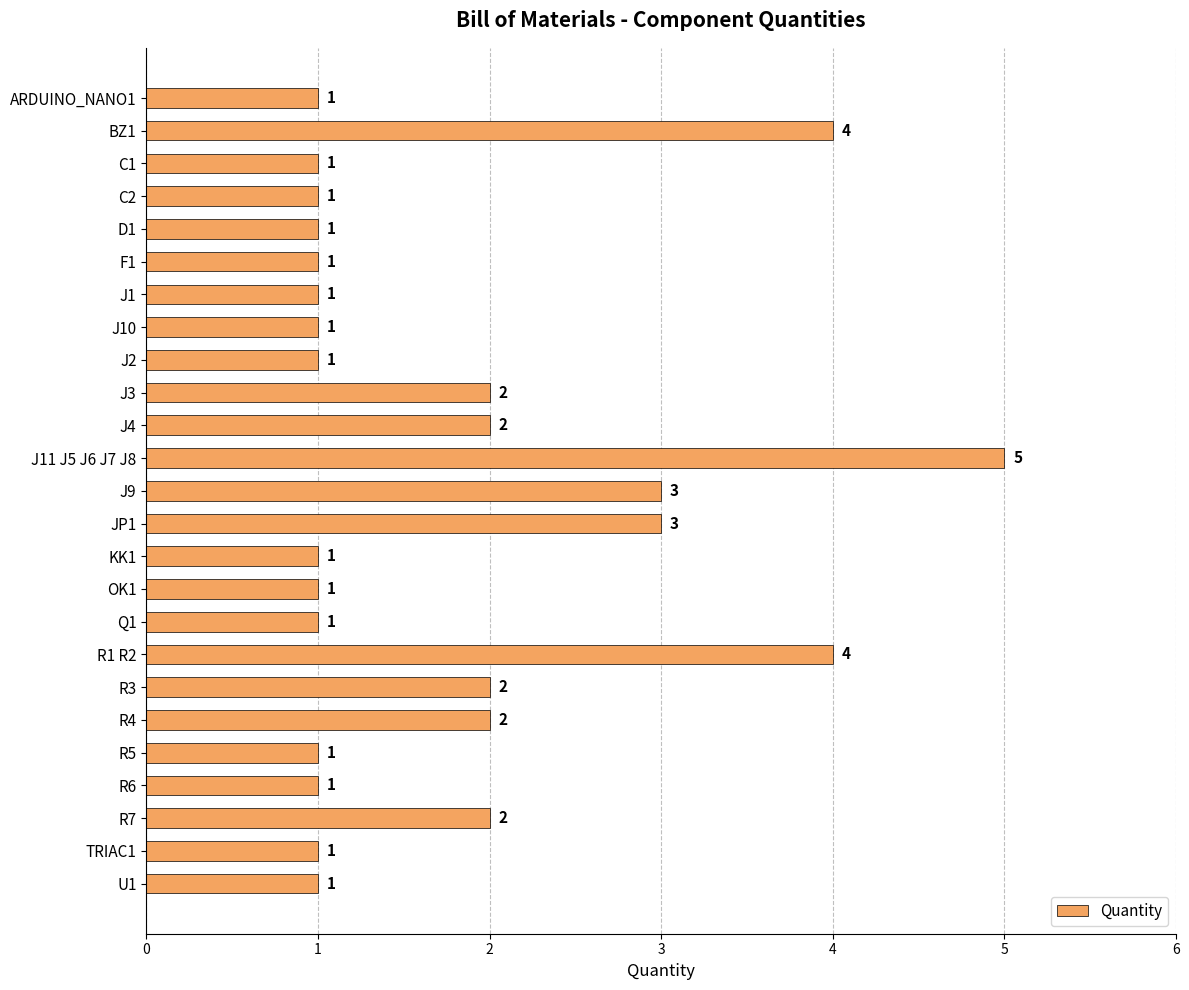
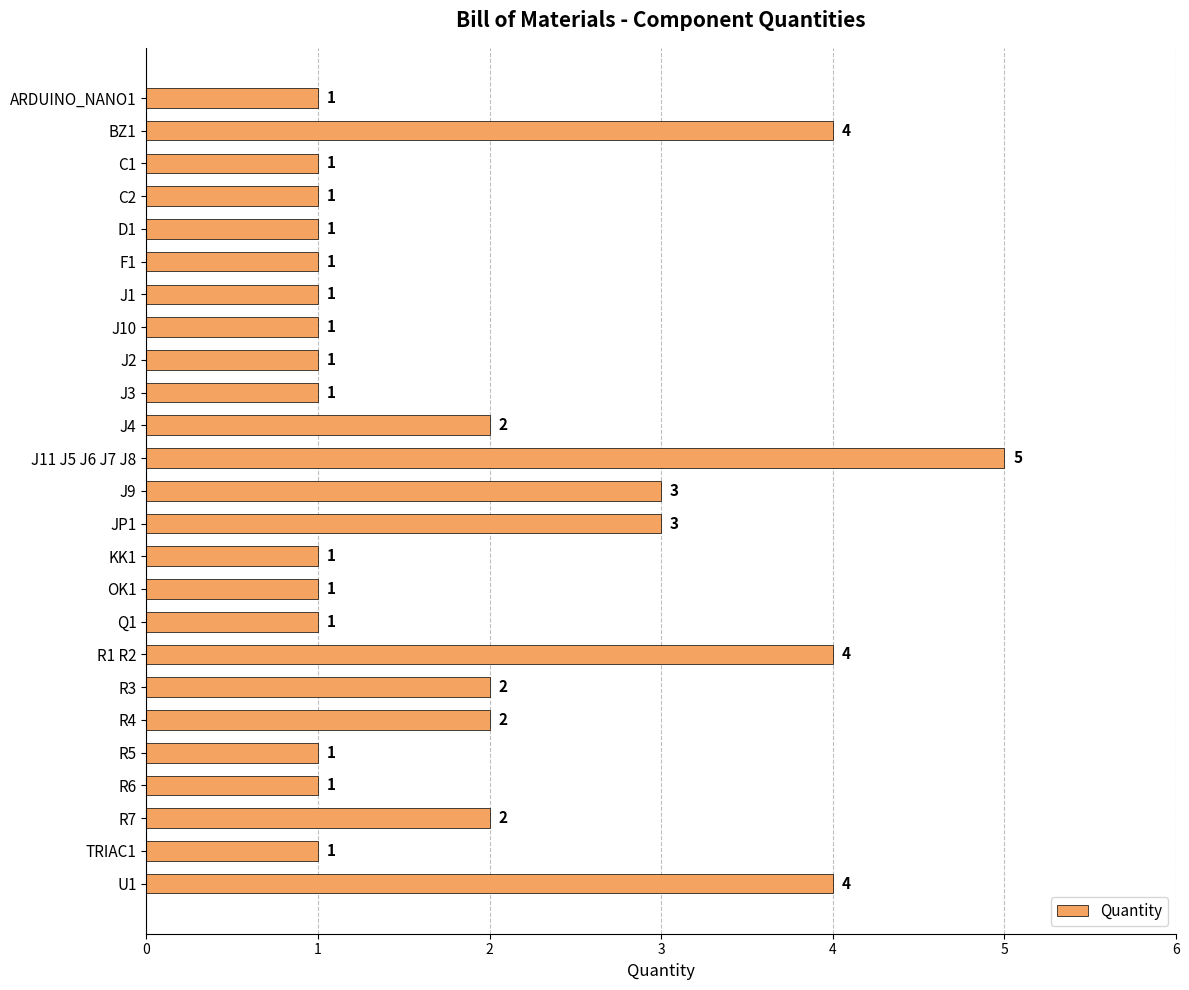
  {
    "ARDUINO_NANO1": 1,
    "BZ1": 4,
    "C1": 1,
    "C2": 1,
    "D1": 1,
    "F1": 1,
    "J1": 1,
    "J10": 1,
    "J2": 1,
-   "J3": 2,
+   "J3": 1,
    "J4": 2,
    "J11 J5 J6 J7 J8": 5,
    "J9": 3,
    "JP1": 3,
    "KK1": 1,
    "OK1": 1,
    "Q1": 1,
    "R1 R2": 4,
    "R3": 2,
    "R4": 2,
    "R5": 1,
    "R6": 1,
    "R7": 2,
    "TRIAC1": 1,
-   "U1": 1
+   "U1": 4
  }
